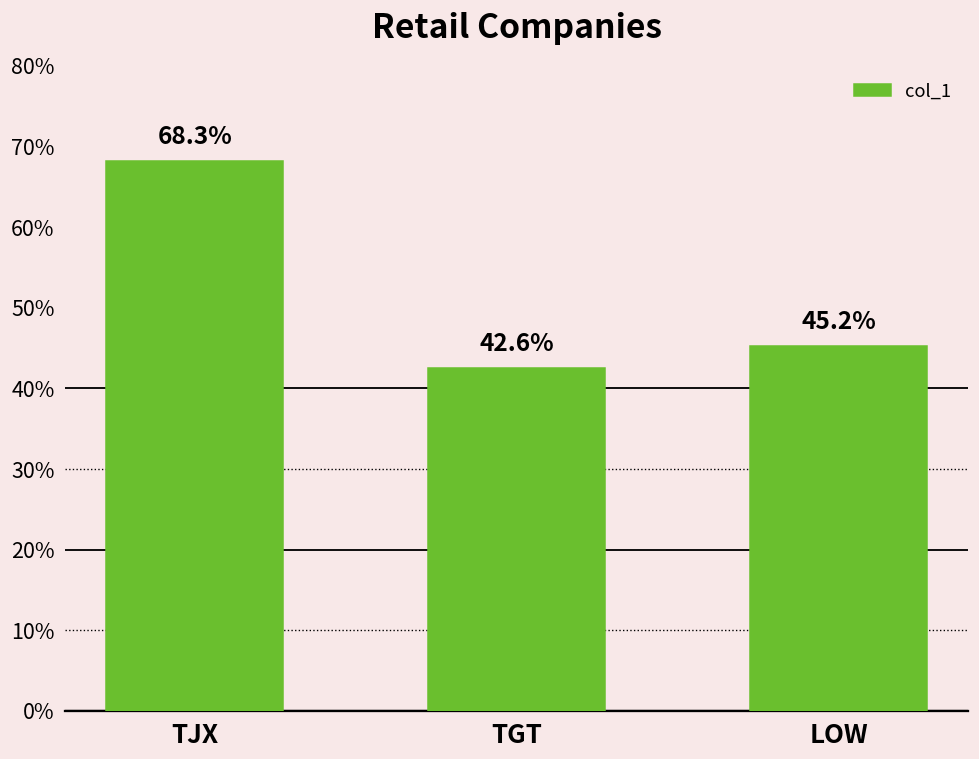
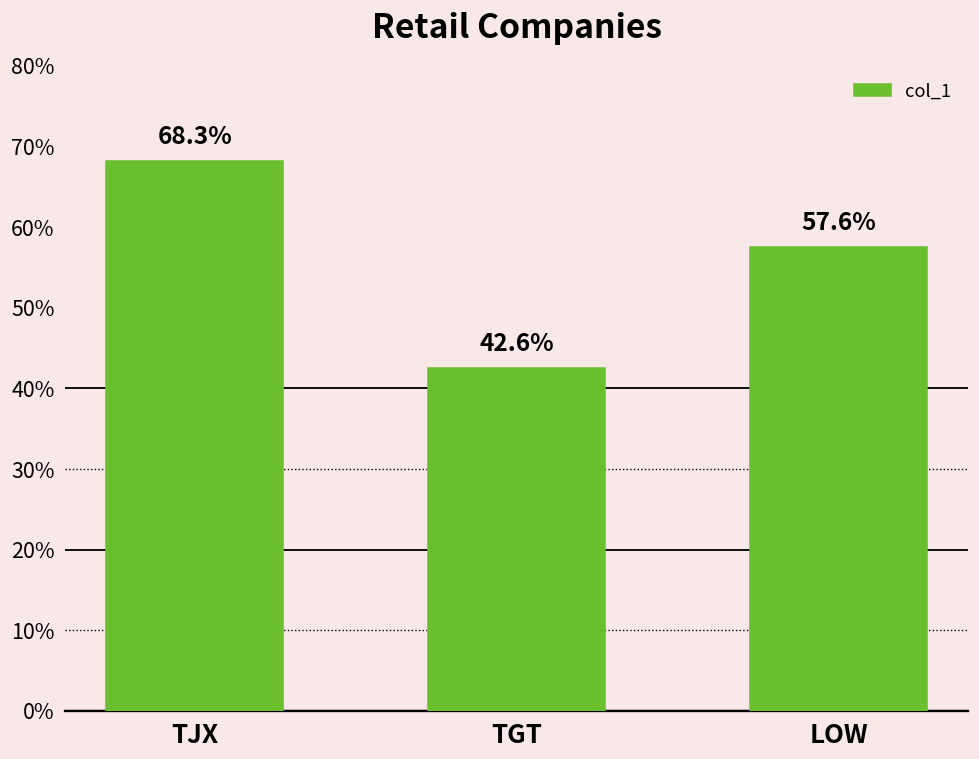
  {
    "TJX": "68.3%",
    "TGT": "42.6%",
-   "LOW": "45.2%"
+   "LOW": "57.6%"
  }
